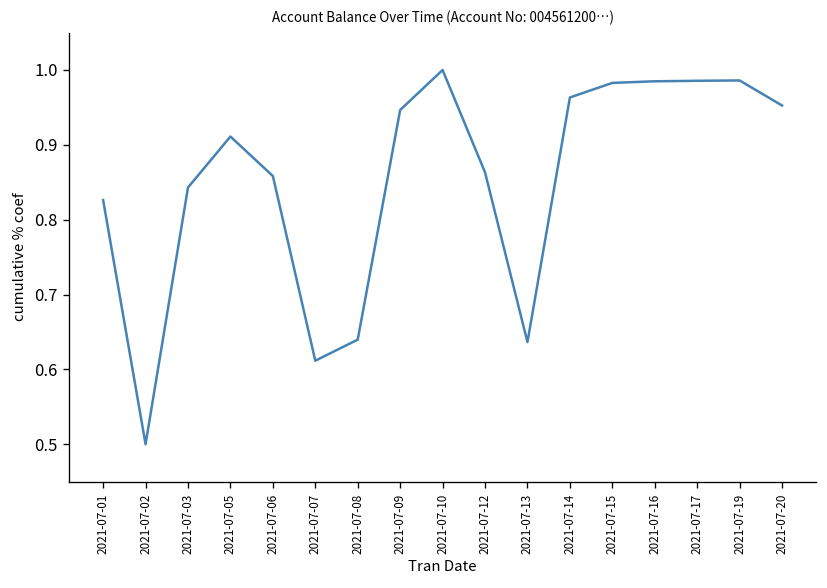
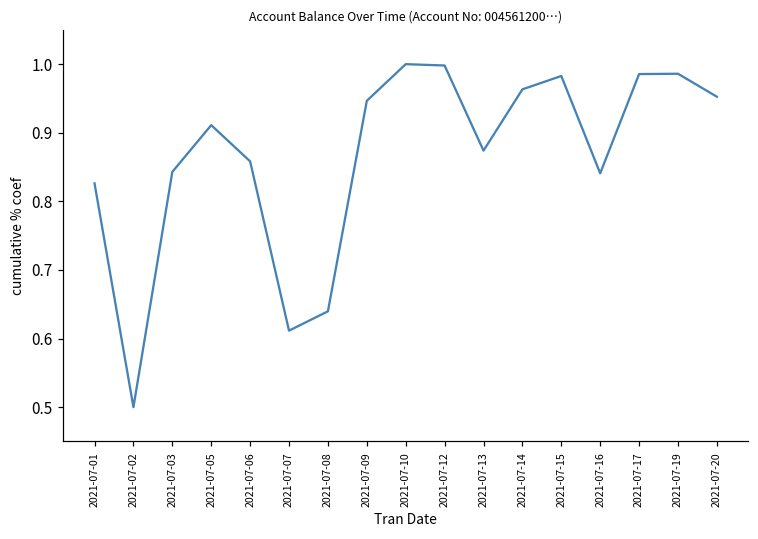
  {
    "2021-07-01": 0.83,
    "2021-07-02": 0.50,
    "2021-07-03": 0.84,
    "2021-07-05": 0.91,
    "2021-07-06": 0.86,
    "2021-07-07": 0.61,
    "2021-07-08": 0.64,
    "2021-07-09": 0.95,
    "2021-07-10": 1.00,
-   "2021-07-12": 0.86,
-   "2021-07-13": 0.64,
+   "2021-07-12": 1.00,
+   "2021-07-13": 0.87,
    "2021-07-14": 0.96,
    "2021-07-15": 0.98,
-   "2021-07-16": 0.98,
+   "2021-07-16": 0.84,
    "2021-07-17": 0.99,
    "2021-07-19": 0.99,
    "2021-07-20": 0.95
  }
